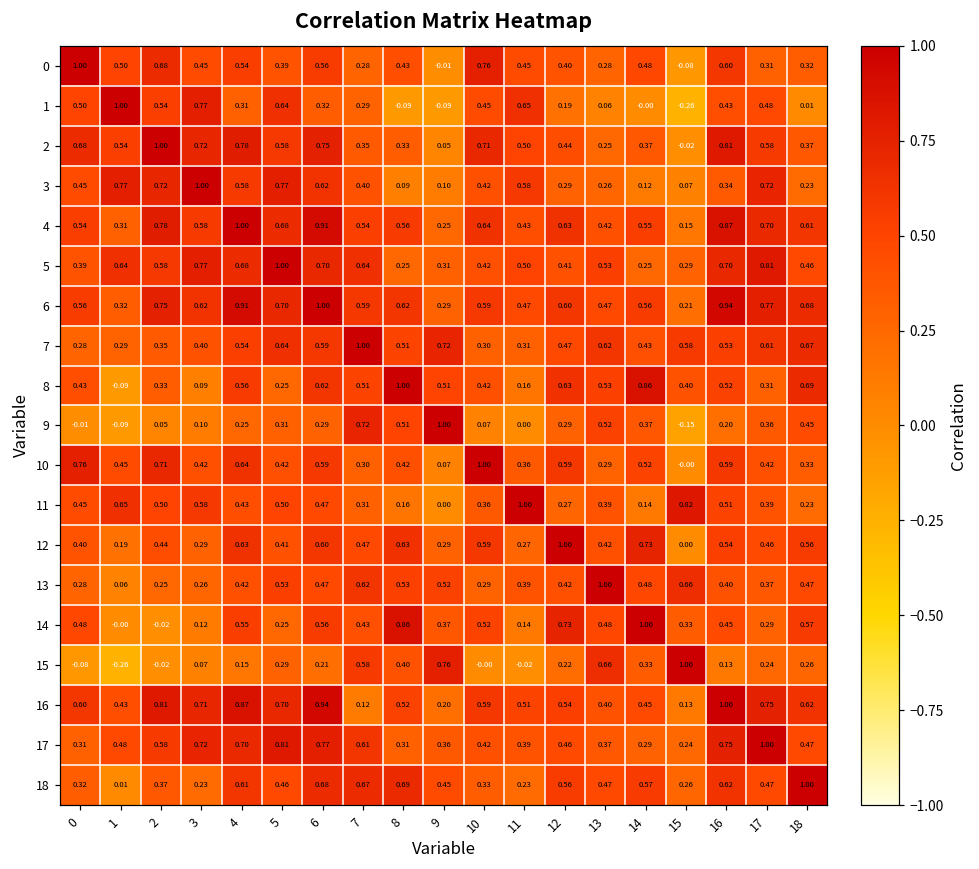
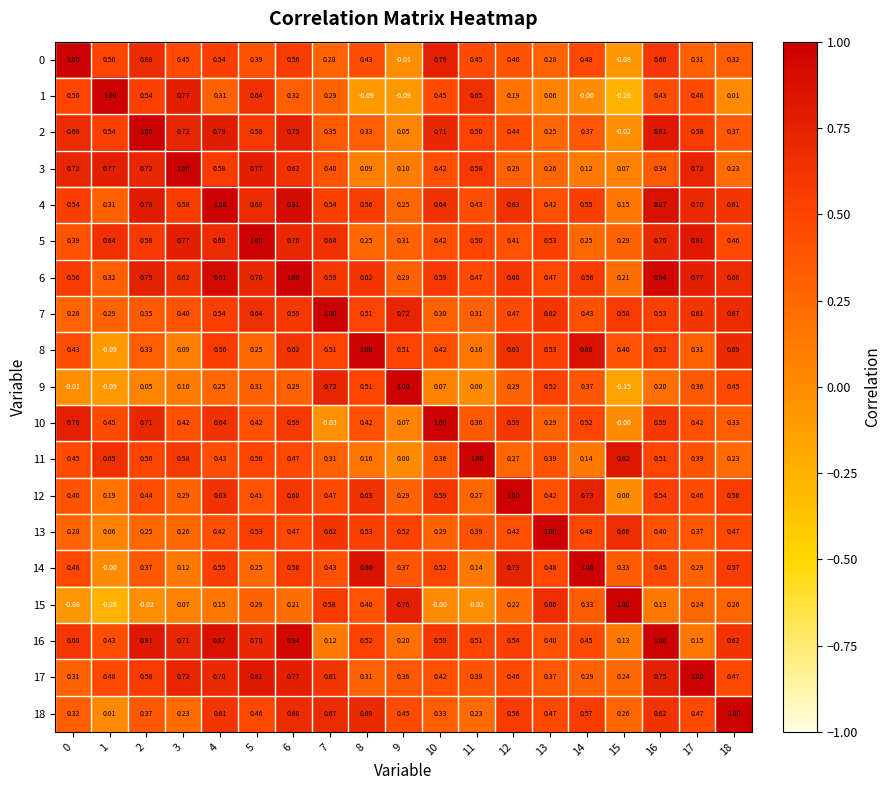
  {
    "3": {
-     "0": 0.45,
+     "0": 0.72,
      "1": 0.77,
      "2": 0.72,
      "3": 1.00,
      "4": 0.58,
      "5": 0.77,
      "6": 0.62,
      "7": 0.40,
      "8": 0.09,
      "9": 0.10,
      "10": 0.42,
      "11": 0.58,
      "12": 0.29,
      "13": 0.26,
      "14": 0.12,
      "15": 0.07,
      "16": 0.34,
      "17": 0.72,
      "18": 0.23
    },
    "10": {
      "0": 0.76,
      "1": 0.45,
      "2": 0.71,
      "3": 0.42,
      "4": 0.64,
      "5": 0.42,
      "6": 0.59,
-     "7": 0.30,
+     "7": -0.03,
      "8": 0.42,
      "9": 0.07,
      "10": 1.00,
      "11": 0.36,
      "12": 0.59,
      "13": 0.29,
      "14": 0.52,
      "15": -0.00,
      "16": 0.59,
      "17": 0.42,
      "18": 0.33
    },
    "14": {
      "0": 0.48,
      "1": -0.00,
-     "2": -0.02,
+     "2": 0.37,
      "3": 0.12,
      "4": 0.55,
      "5": 0.25,
      "6": 0.56,
      "7": 0.43,
      "8": 0.86,
      "9": 0.37,
      "10": 0.52,
      "11": 0.14,
      "12": 0.73,
      "13": 0.48,
      "14": 1.00,
      "15": 0.33,
      "16": 0.45,
      "17": 0.29,
      "18": 0.57
    },
    "16": {
      "0": 0.60,
      "1": 0.43,
      "2": 0.81,
      "3": 0.71,
      "4": 0.87,
      "5": 0.70,
      "6": 0.94,
      "7": 0.12,
      "8": 0.52,
      "9": 0.20,
      "10": 0.59,
      "11": 0.51,
      "12": 0.54,
      "13": 0.40,
      "14": 0.45,
      "15": 0.13,
      "16": 1.00,
-     "17": 0.75,
+     "17": 0.15,
      "18": 0.62
    }
  }
